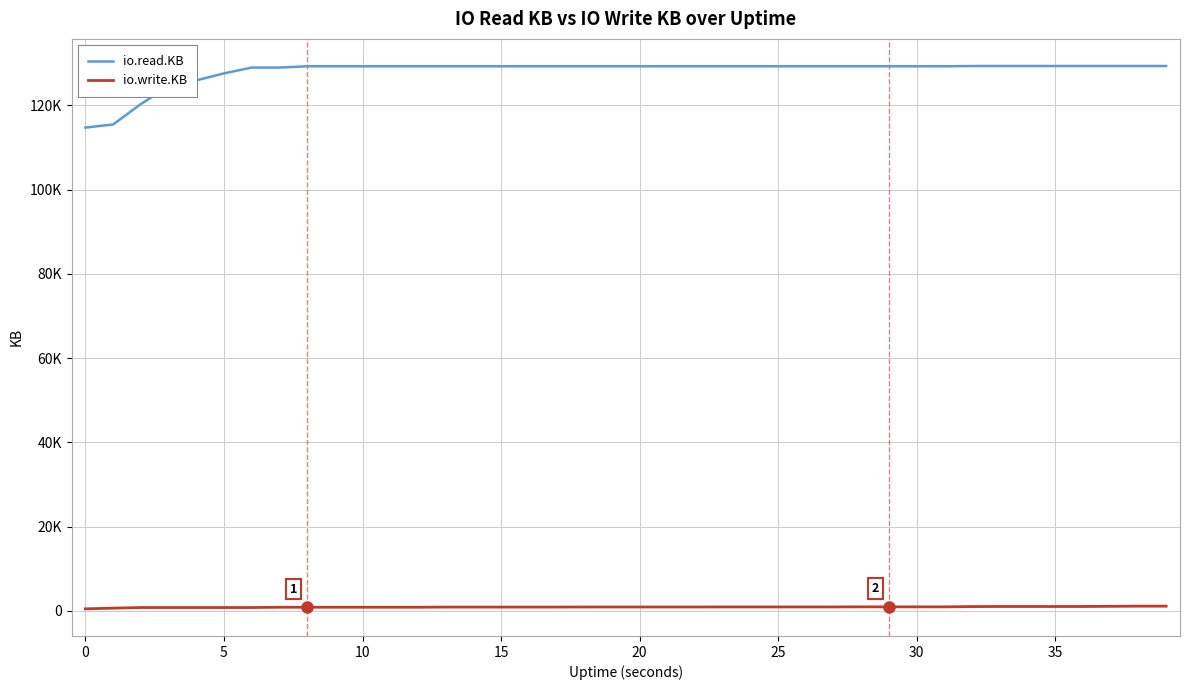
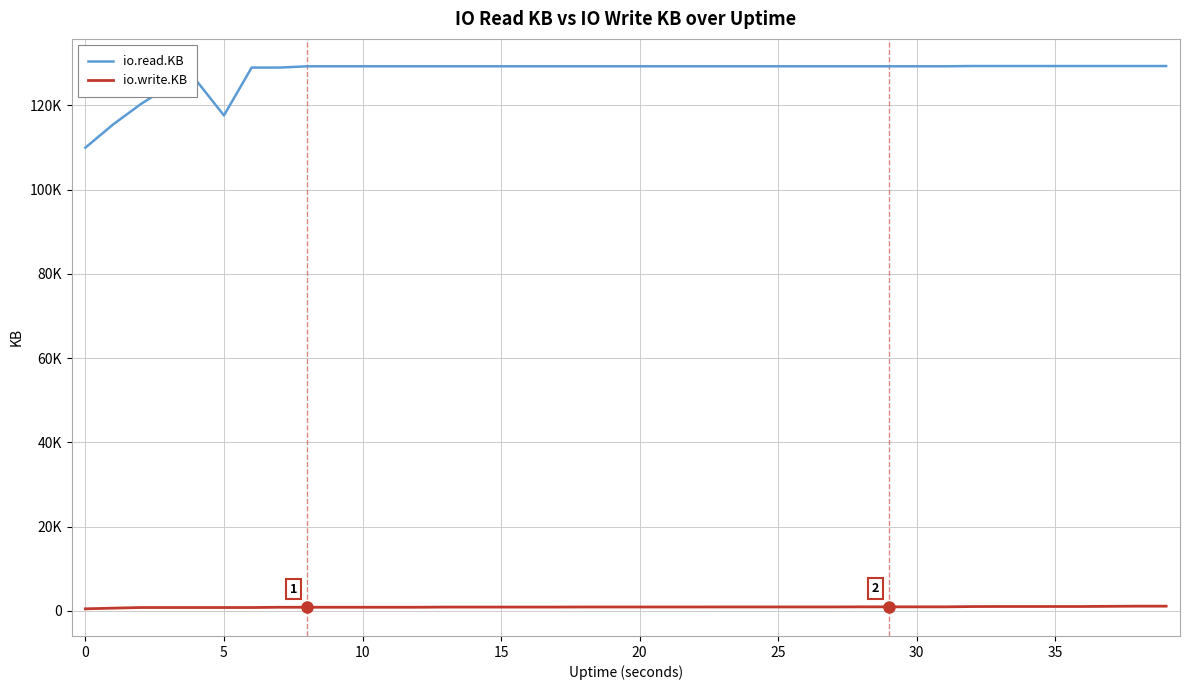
  {
    "io.read.KB": {
-     "0": 115000,
-     "5": 128000,
+     "0": 110000,
+     "5": 118000,
      "10": 129000,
      "15": 129000,
      "20": 129000,
      "25": 129000,
      "30": 129000,
      "35": 129000
    }
  }
